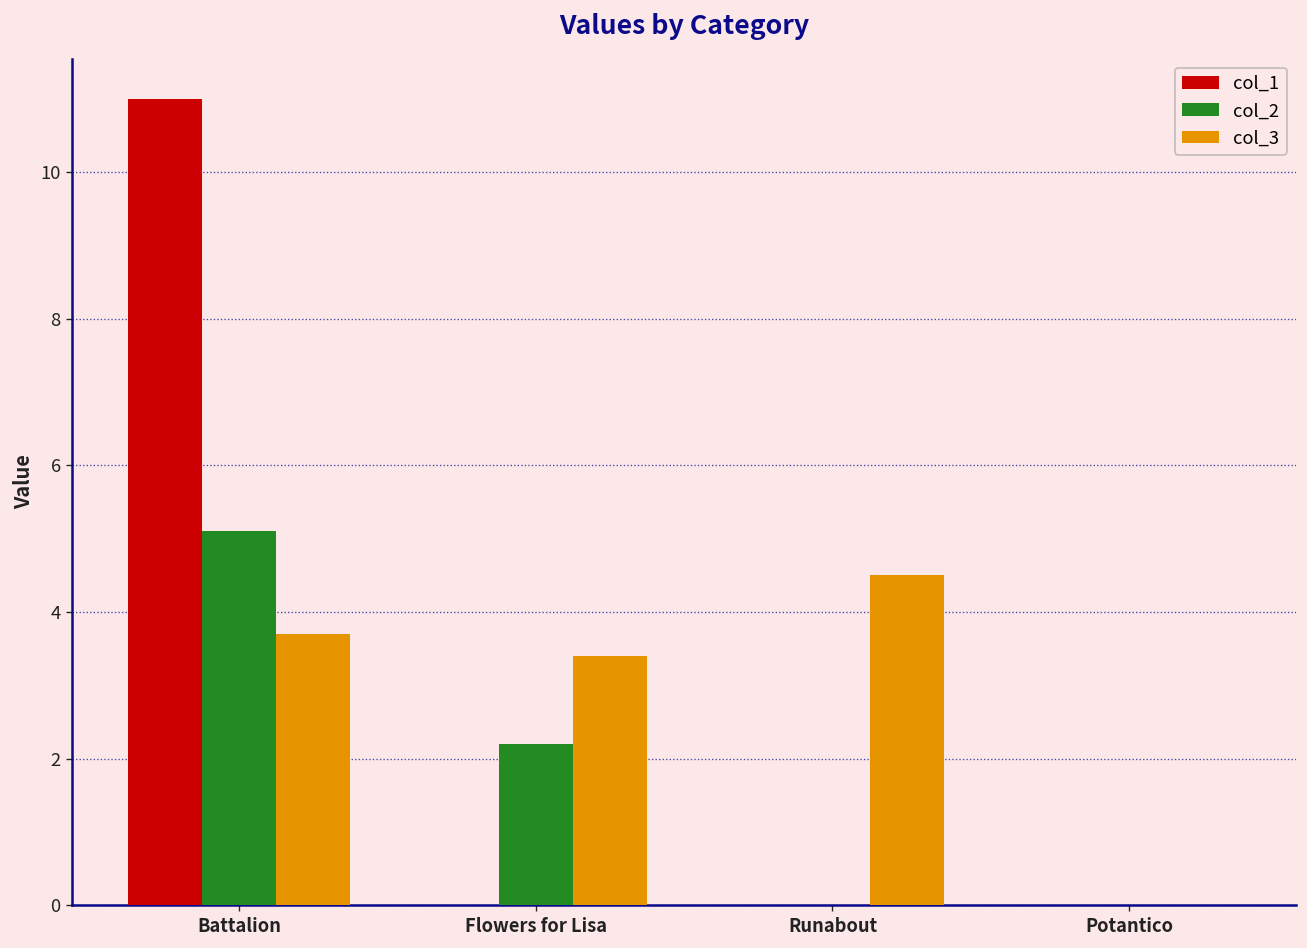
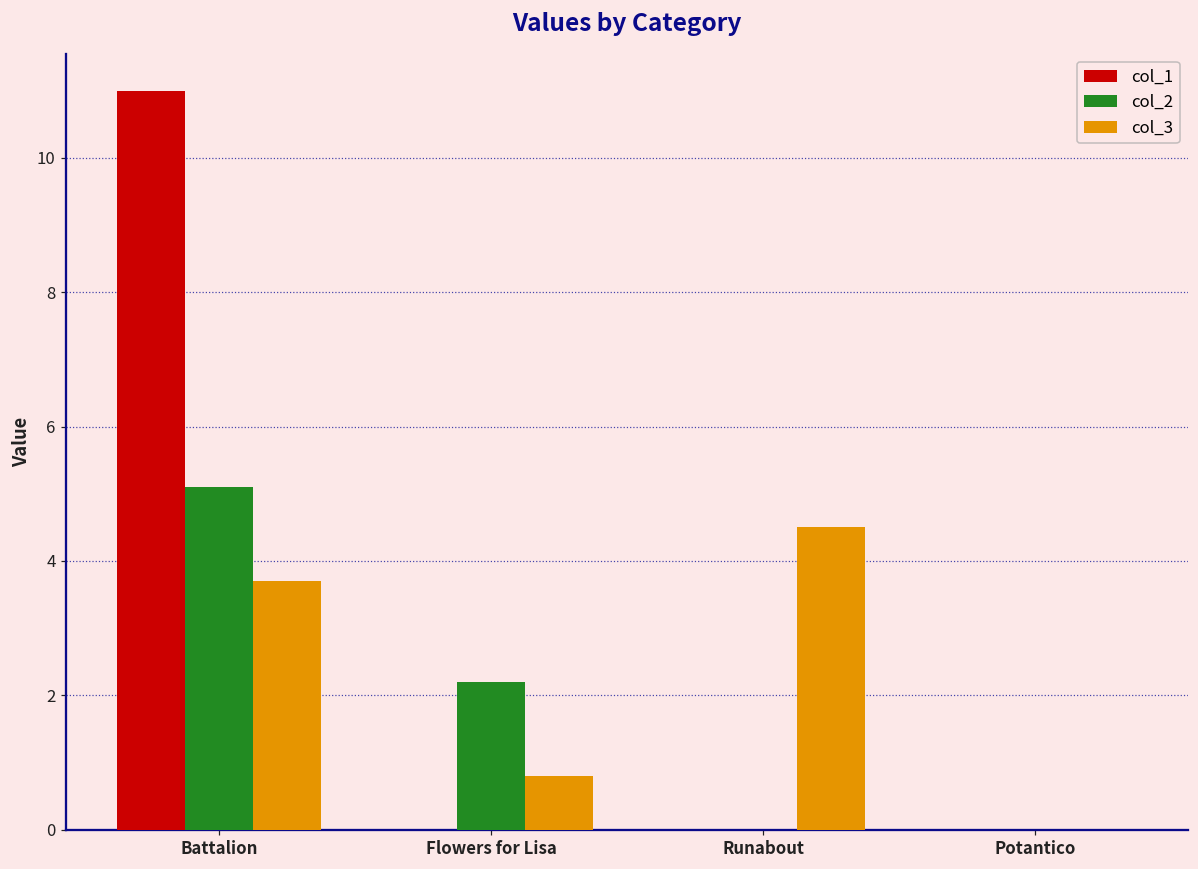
  {
    "col_1": {
      "Battalion": 11.0,
      "Flowers for Lisa": 0.0,
      "Runabout": 0.0,
      "Potantico": 0.0
    },
    "col_2": {
      "Battalion": 5.1,
      "Flowers for Lisa": 2.2,
      "Runabout": 0.0,
      "Potantico": 0.0
    },
    "col_3": {
      "Battalion": 3.7,
-     "Flowers for Lisa": 3.4,
+     "Flowers for Lisa": 0.8,
      "Runabout": 4.5,
      "Potantico": 0.0
    }
  }
